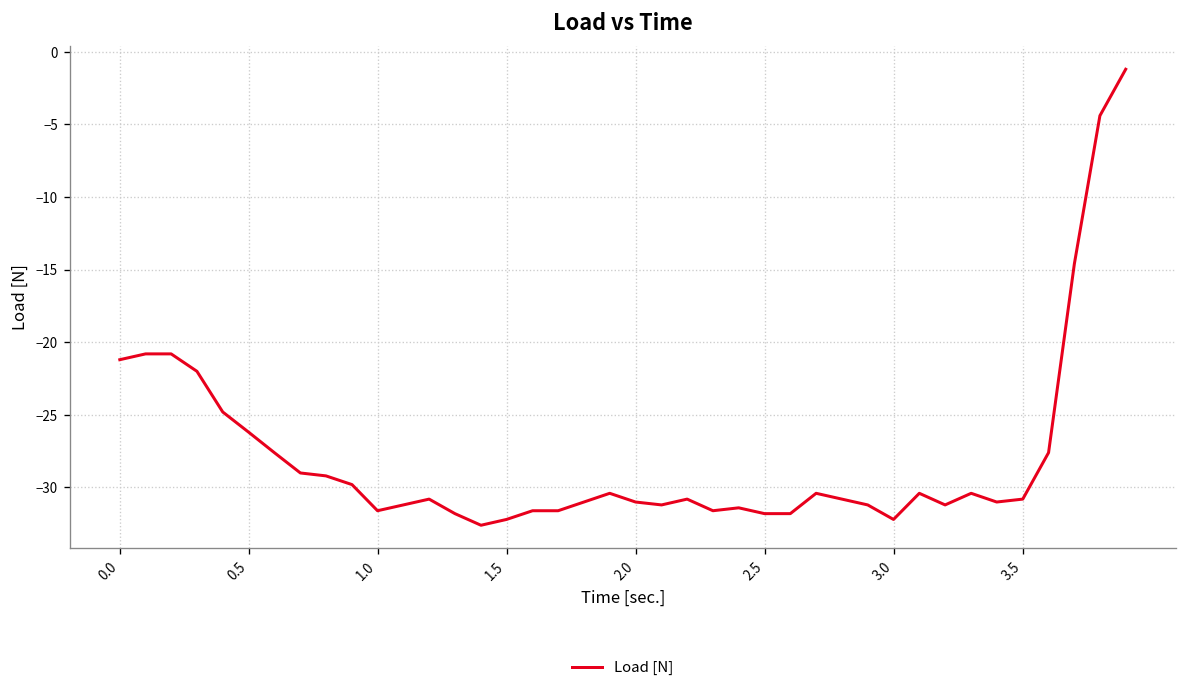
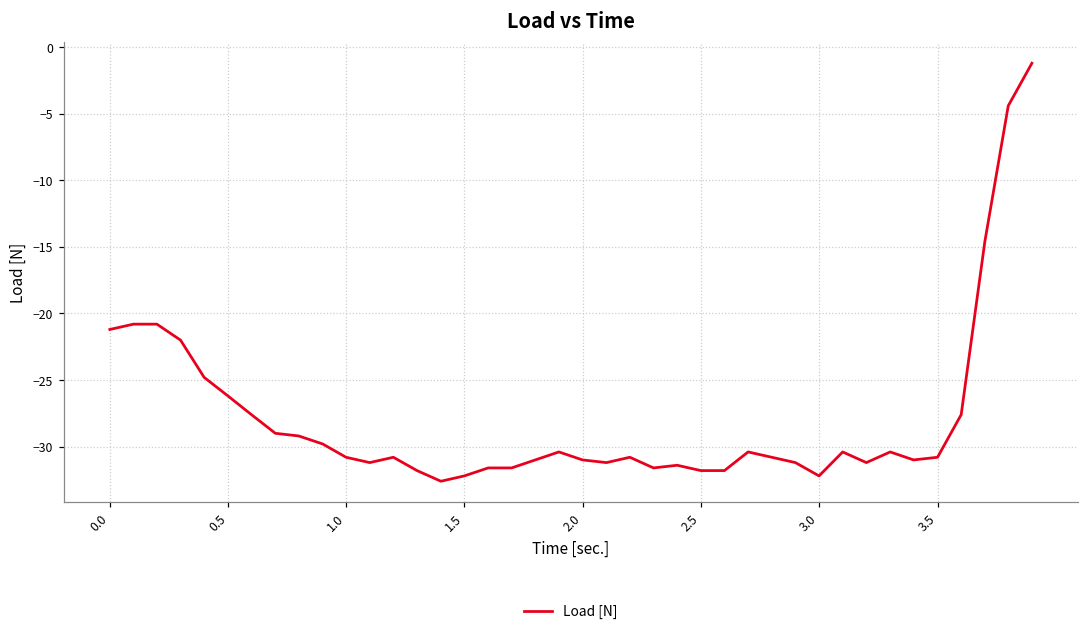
  {
    "0.0": -21.2,
    "0.5": -26.2,
-   "1.0": -31.6,
+   "1.0": -30.8,
    "1.5": -32.2,
    "2.0": -31.0,
    "2.5": -31.8,
    "3.0": -32.2,
    "3.5": -30.8
  }
